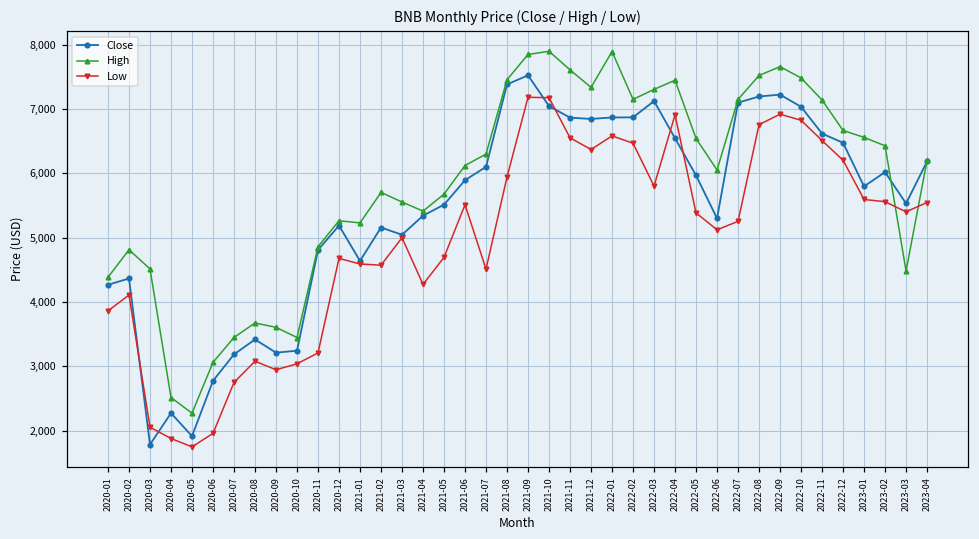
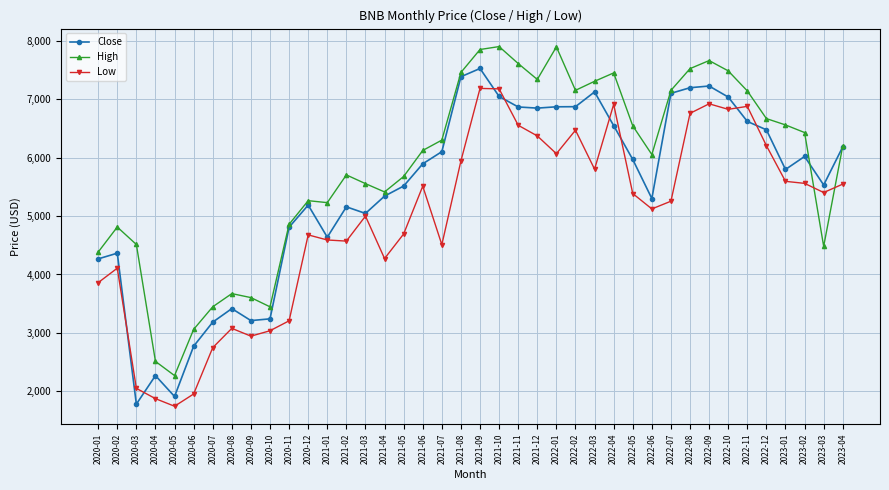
  {
    "Close": {
      "2020-01": "4,300",
      "2020-02": "4,400",
      "2020-03": "1,800",
      "2020-04": "2,300",
      "2020-05": "1,900",
      "2020-06": "2,800",
      "2020-07": "3,200",
      "2020-08": "3,400",
      "2020-09": "3,200",
      "2020-10": "3,200",
      "2020-11": "4,800",
      "2020-12": "5,200",
      "2021-01": "4,600",
      "2021-02": "5,200",
      "2021-03": "5,000",
      "2021-04": "5,300",
      "2021-05": "5,500",
      "2021-06": "5,900",
      "2021-07": "6,100",
      "2021-08": "7,400",
      "2021-09": "7,500",
      "2021-10": "7,000",
      "2021-11": "6,900",
      "2021-12": "6,800",
      "2022-01": "6,900",
      "2022-02": "6,900",
      "2022-03": "7,100",
      "2022-04": "6,500",
      "2022-05": "6,000",
      "2022-06": "5,300",
      "2022-07": "7,100",
      "2022-08": "7,200",
      "2022-09": "7,200",
      "2022-10": "7,000",
      "2022-11": "6,600",
      "2022-12": "6,500",
      "2023-01": "5,800",
      "2023-02": "6,000",
      "2023-03": "5,500"
    },
    "High": {
      "2020-01": "4,400",
      "2020-02": "4,800",
      "2020-03": "4,500",
      "2020-04": "2,500",
      "2020-05": "2,300",
      "2020-06": "3,100",
      "2020-07": "3,400",
      "2020-08": "3,700",
      "2020-09": "3,600",
      "2020-10": "3,400",
      "2020-11": "4,900",
      "2020-12": "5,300",
      "2021-01": "5,200",
      "2021-02": "5,700",
      "2021-03": "5,600",
      "2021-04": "5,400",
      "2021-05": "5,700",
      "2021-06": "6,100",
      "2021-07": "6,300",
      "2021-08": "7,500",
      "2021-09": "7,800",
      "2021-10": "7,900",
      "2021-11": "7,600",
      "2021-12": "7,300",
      "2022-01": "7,900",
      "2022-02": "7,100",
      "2022-03": "7,300",
      "2022-04": "7,400",
      "2022-05": "6,500",
      "2022-06": "6,100",
      "2022-07": "7,100",
      "2022-08": "7,500",
      "2022-09": "7,700",
      "2022-10": "7,500",
      "2022-11": "7,100",
      "2022-12": "6,700",
      "2023-01": "6,600",
      "2023-02": "6,400",
      "2023-03": "4,500"
    },
    "Low": {
      "2020-01": "3,900",
      "2020-02": "4,100",
      "2020-03": "2,100",
      "2020-04": "1,900",
      "2020-05": "1,700",
      "2020-06": "2,000",
      "2020-07": "2,700",
      "2020-08": "3,100",
      "2020-09": "2,900",
      "2020-10": "3,000",
      "2020-11": "3,200",
      "2020-12": "4,700",
      "2021-01": "4,600",
      "2021-02": "4,600",
      "2021-03": "5,000",
      "2021-04": "4,300",
      "2021-05": "4,700",
      "2021-06": "5,500",
      "2021-07": "4,500",
      "2021-08": "5,900",
      "2021-09": "7,200",
      "2021-10": "7,200",
      "2021-11": "6,600",
      "2021-12": "6,400",
-     "2022-01": "6,600",
+     "2022-01": "6,100",
      "2022-02": "6,500",
      "2022-03": "5,800",
      "2022-04": "6,900",
      "2022-05": "5,400",
      "2022-06": "5,100",
      "2022-07": "5,300",
      "2022-08": "6,800",
      "2022-09": "6,900",
      "2022-10": "6,800",
-     "2022-11": "6,500",
+     "2022-11": "6,900",
      "2022-12": "6,200",
      "2023-01": "5,600",
      "2023-02": "5,600",
      "2023-03": "5,400",
      "2023-04": "5,500"
    }
  }
